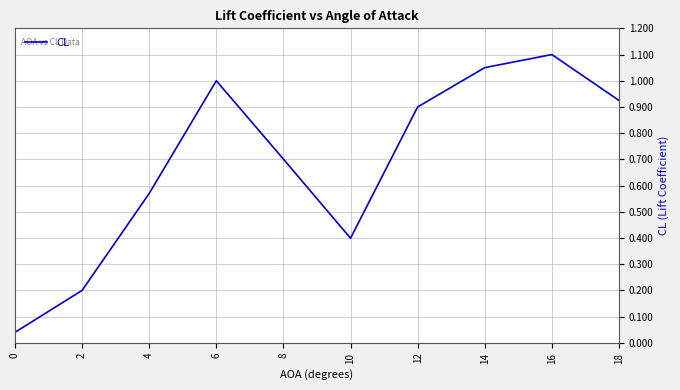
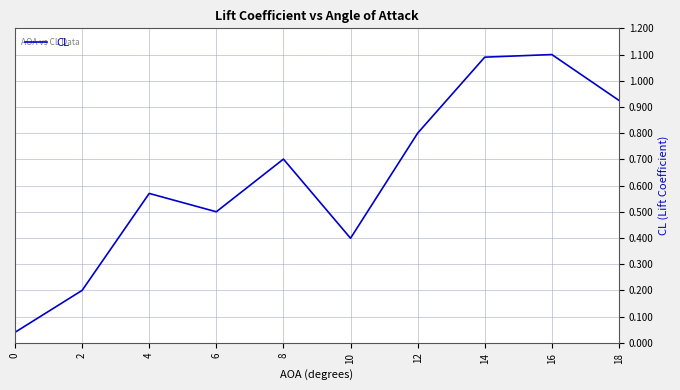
  {
    "0": 0.04,
    "2": 0.20,
    "4": 0.57,
-   "6": 1.0,
+   "6": 0.5,
    "8": 0.70,
    "10": 0.40,
-   "12": 0.9,
-   "14": 1.05,
+   "12": 0.8,
+   "14": 1.09,
    "16": 1.10,
    "18": 0.93
  }
